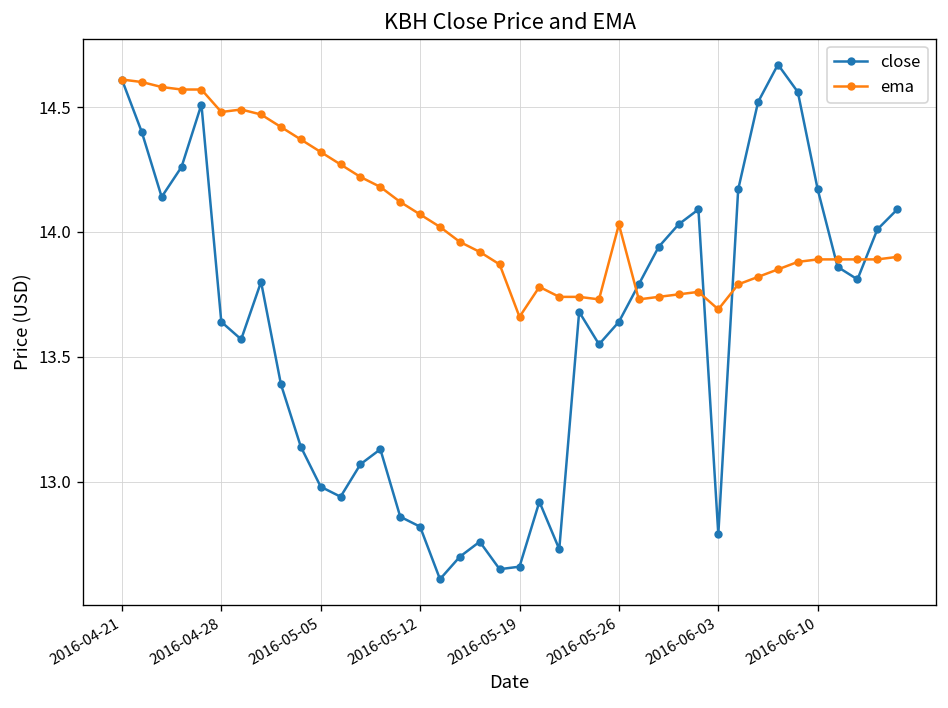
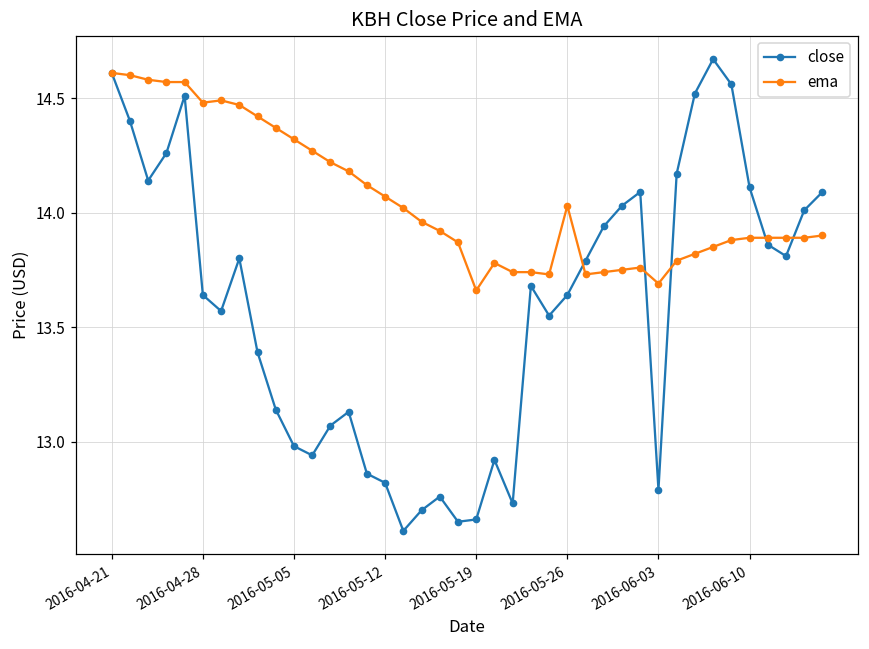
  {
    "close": {
      "2016-04-28": 13.64,
      "2016-05-05": 12.98,
      "2016-05-12": 12.82,
      "2016-05-19": 12.66,
      "2016-05-26": 13.64,
      "2016-06-03": 12.79,
-     "2016-06-10": 14.17
+     "2016-06-10": 14.11
    },
    "ema": {
      "2016-04-28": 14.48,
      "2016-05-05": 14.32,
      "2016-05-12": 14.07,
      "2016-05-19": 13.66,
      "2016-05-26": 14.03,
      "2016-06-03": 13.69,
      "2016-06-10": 13.89
    }
  }
